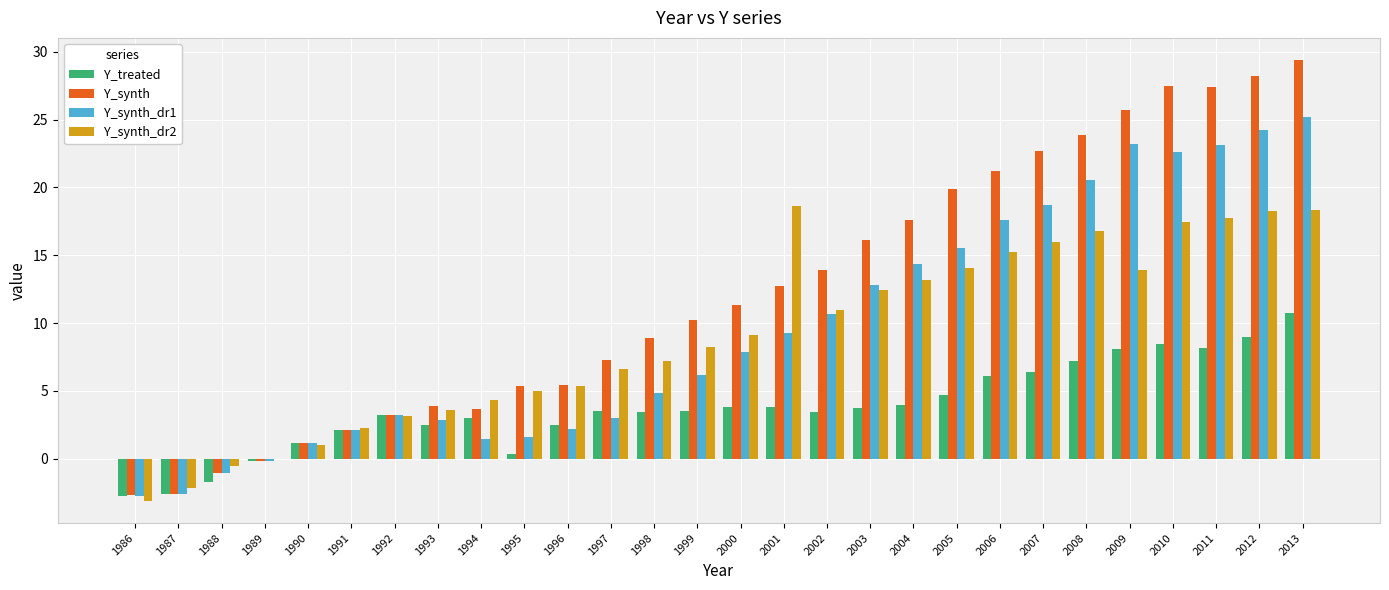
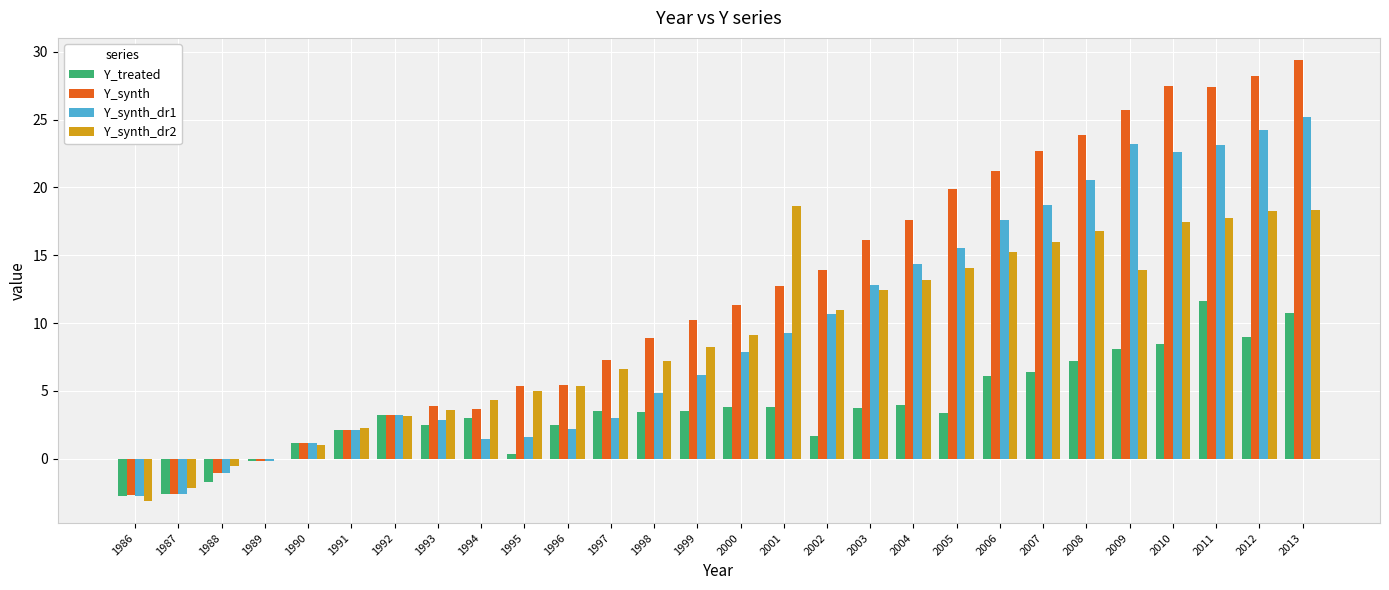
  {
    "Y_treated": {
      "1986": -2.7,
      "1987": -2.6,
      "1988": -1.7,
      "1990": 1.1,
      "1991": 2.1,
      "1992": 3.2,
      "1993": 2.5,
      "1994": 3.0,
      "1995": 0.3,
      "1996": 2.5,
      "1997": 3.5,
      "1998": 3.4,
      "1999": 3.5,
      "2000": 3.8,
      "2001": 3.8,
-     "2002": 3.5,
+     "2002": 1.7,
      "2003": 3.7,
      "2004": 4.0,
-     "2005": 4.7,
+     "2005": 3.4,
      "2006": 6.1,
      "2007": 6.4,
      "2008": 7.2,
      "2009": 8.1,
      "2010": 8.5,
-     "2011": 8.2,
+     "2011": 11.7,
      "2012": 9.0,
      "2013": 10.7
    },
    "Y_synth": {
      "1986": -2.7,
      "1987": -2.6,
      "1988": -1.0,
      "1990": 1.1,
      "1991": 2.1,
      "1992": 3.2,
      "1993": 3.9,
      "1994": 3.7,
      "1995": 5.4,
      "1996": 5.5,
      "1997": 7.3,
      "1998": 8.9,
      "1999": 10.2,
      "2000": 11.3,
      "2001": 12.7,
      "2002": 13.9,
      "2003": 16.2,
      "2004": 17.6,
      "2005": 19.9,
      "2006": 21.2,
      "2007": 22.7,
      "2008": 23.9,
      "2009": 25.7,
      "2010": 27.4,
      "2011": 27.4,
      "2012": 28.2,
      "2013": 29.4
    },
    "Y_synth_dr1": {
      "1986": -2.7,
      "1987": -2.6,
      "1988": -1.0,
      "1990": 1.2,
      "1991": 2.1,
      "1992": 3.2,
      "1993": 2.9,
      "1994": 1.4,
      "1995": 1.6,
      "1996": 2.2,
      "1997": 3.0,
      "1998": 4.8,
      "1999": 6.2,
      "2000": 7.8,
      "2001": 9.3,
      "2002": 10.7,
      "2003": 12.8,
      "2004": 14.4,
      "2005": 15.5,
      "2006": 17.6,
      "2007": 18.7,
      "2008": 20.5,
      "2009": 23.2,
      "2010": 22.7,
      "2011": 23.2,
      "2012": 24.2,
      "2013": 25.2
    },
    "Y_synth_dr2": {
      "1986": -3.1,
      "1987": -2.1,
      "1988": -0.6,
      "1990": 1.0,
      "1991": 2.3,
      "1992": 3.1,
      "1993": 3.6,
      "1994": 4.3,
      "1995": 5.0,
      "1996": 5.4,
      "1997": 6.6,
      "1998": 7.2,
      "1999": 8.2,
      "2000": 9.1,
      "2001": 18.6,
      "2002": 11.0,
      "2003": 12.5,
      "2004": 13.2,
      "2005": 14.1,
      "2006": 15.3,
      "2007": 16.0,
      "2008": 16.8,
      "2009": 13.9,
      "2010": 17.5,
      "2011": 17.8,
      "2012": 18.3,
      "2013": 18.4
    }
  }
